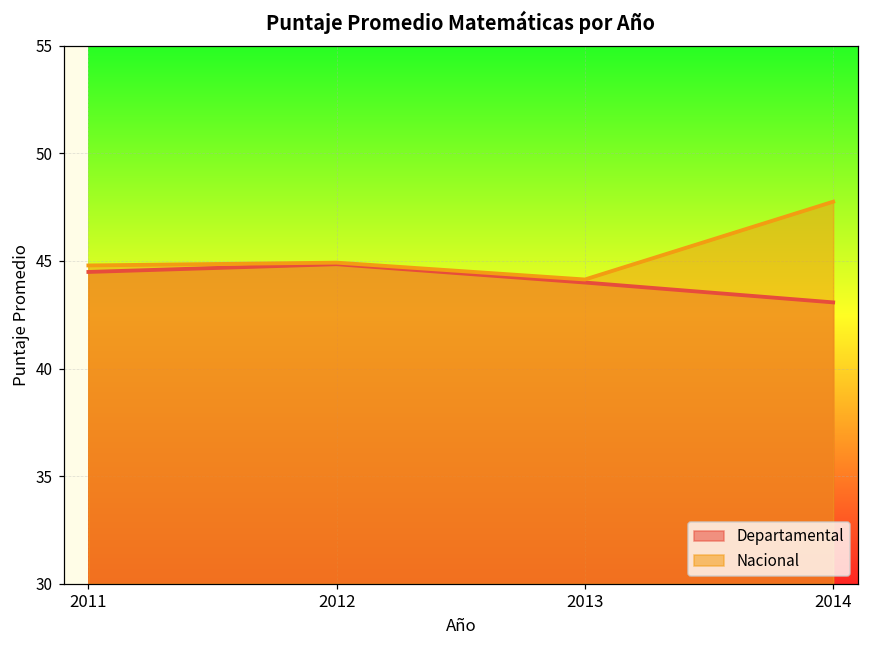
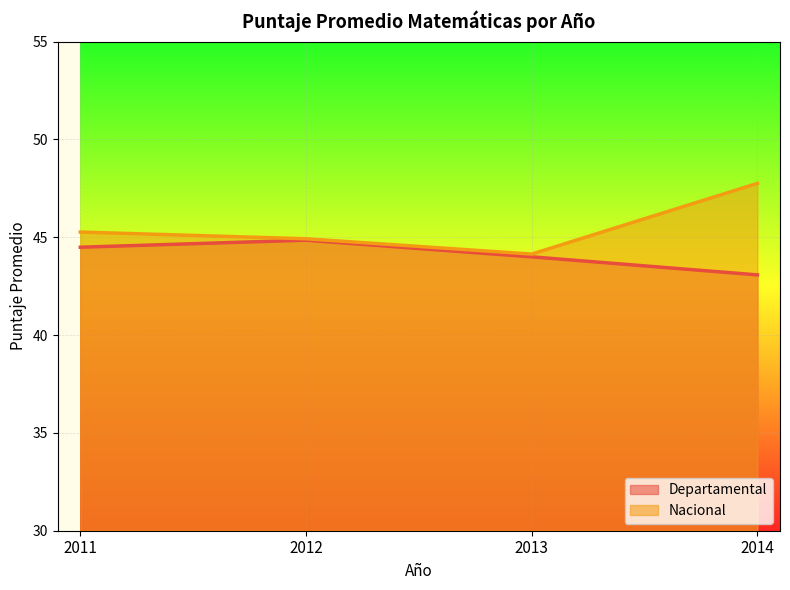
  {
    "Departamental": {
      "2011": 44.5,
      "2013": 44.0,
      "2014": 43.1
    },
    "Nacional": {
-     "2011": 44.8,
+     "2011": 45.3,
      "2013": 44.1,
      "2014": 47.8
    }
  }
